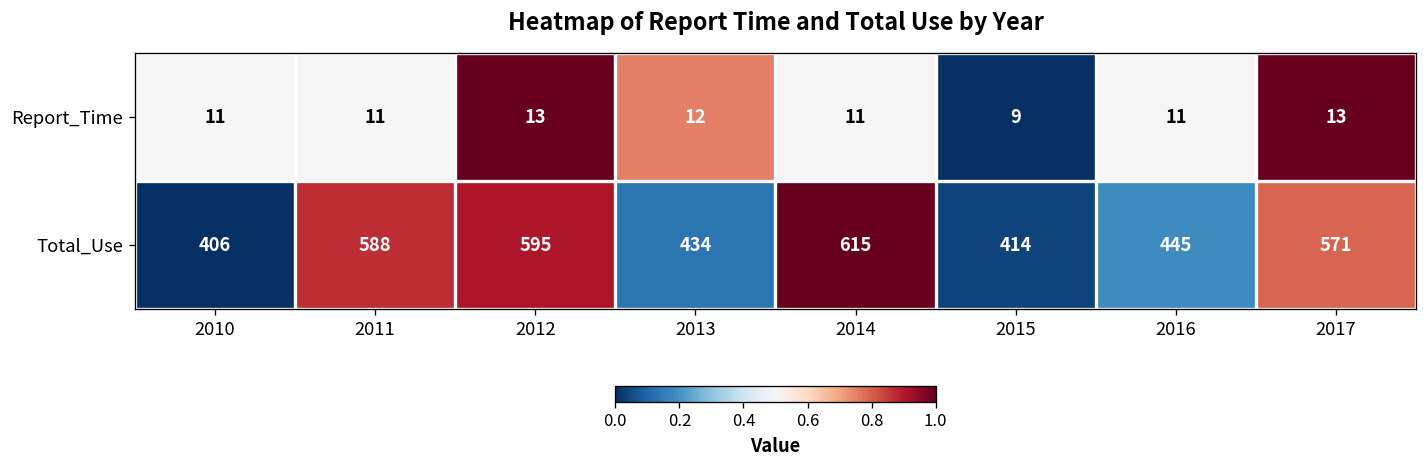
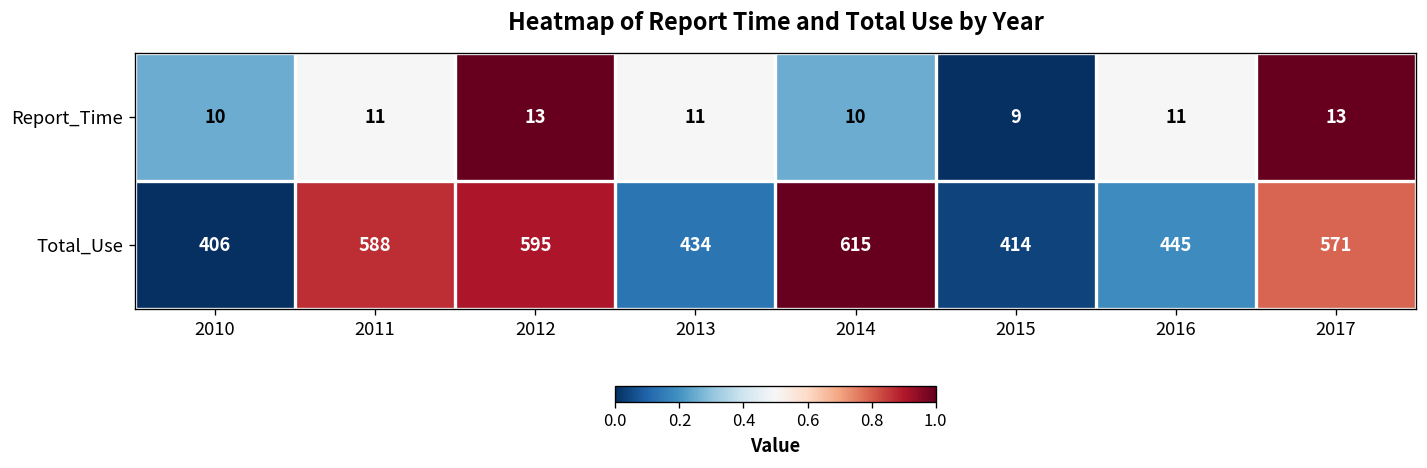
  {
    "Report_Time": {
-     "2010": 11,
+     "2010": 10,
      "2011": 11,
      "2012": 13,
-     "2013": 12,
-     "2014": 11,
+     "2013": 11,
+     "2014": 10,
      "2015": 9,
      "2016": 11,
      "2017": 13
    },
    "Total_Use": {
      "2010": 406,
      "2011": 588,
      "2012": 595,
      "2013": 434,
      "2014": 615,
      "2015": 414,
      "2016": 445,
      "2017": 571
    }
  }
